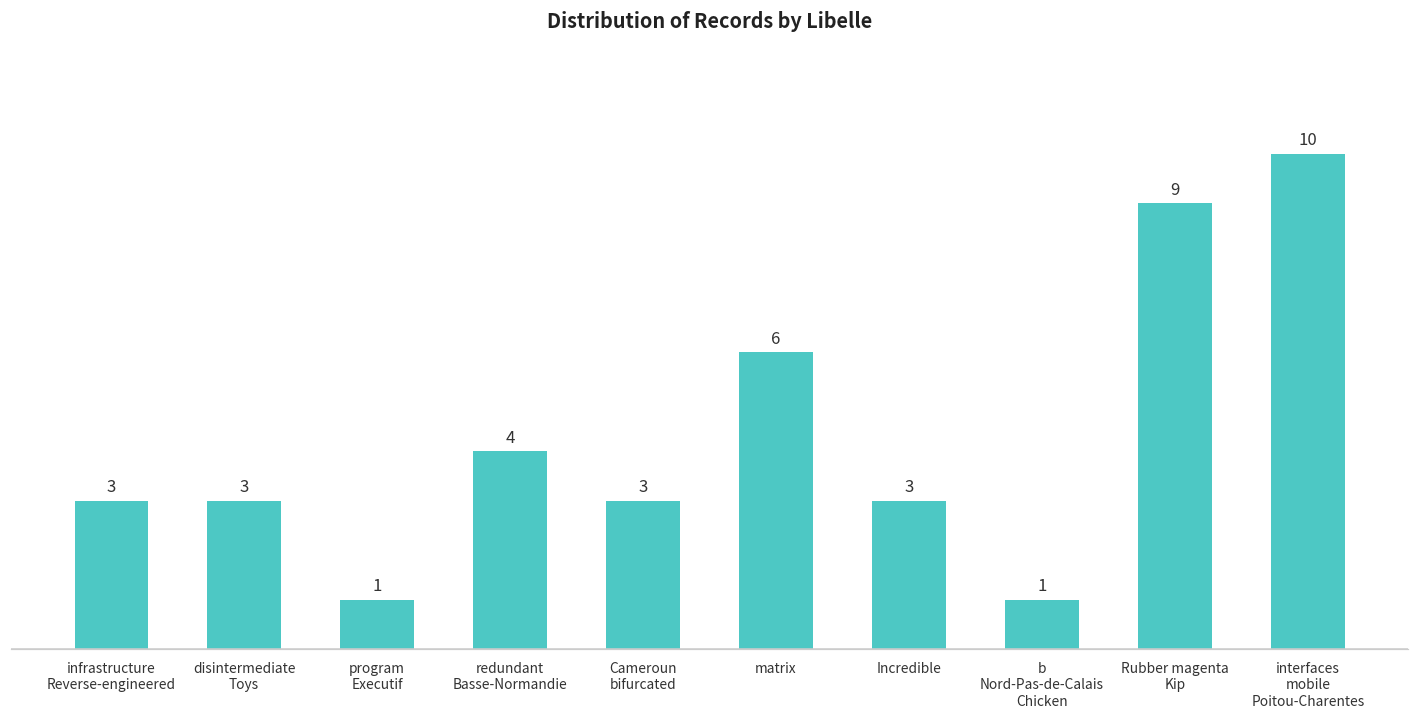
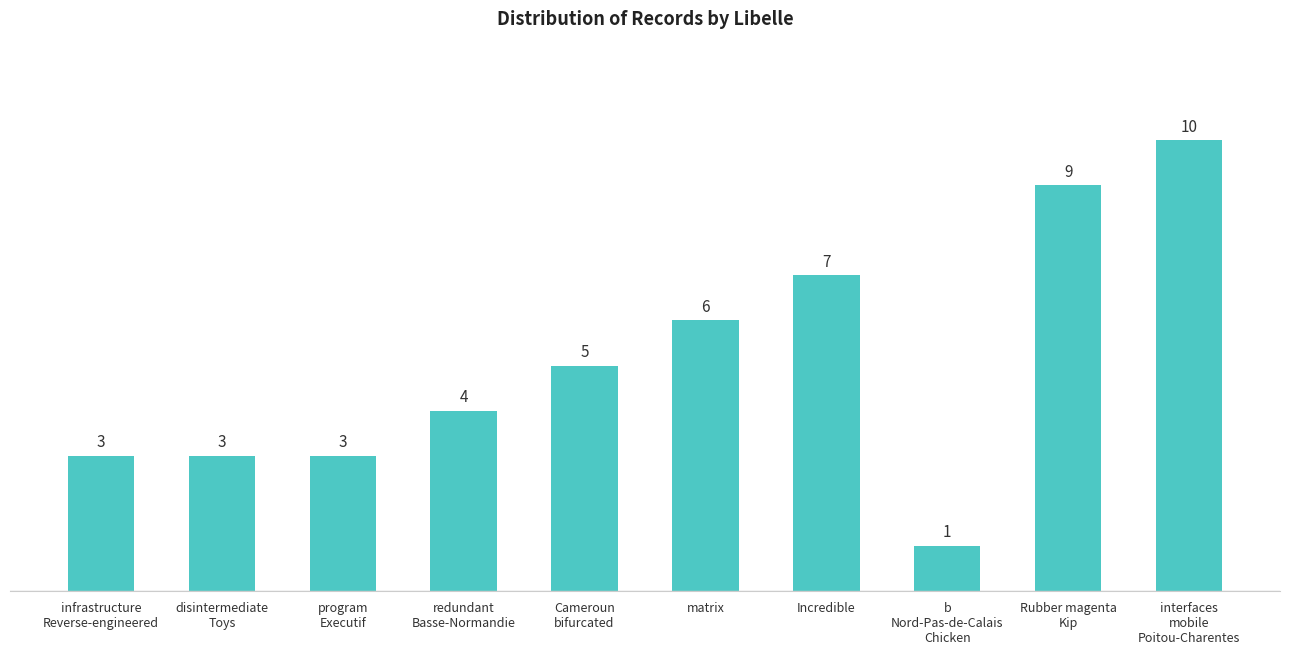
  {
    "infrastructure Reverse-engineered": 3,
    "disintermediate Toys": 3,
-   "program Executif": 1,
+   "program Executif": 3,
    "redundant Basse-Normandie": 4,
-   "Cameroun bifurcated": 3,
+   "Cameroun bifurcated": 5,
    "matrix": 6,
-   "Incredible": 3,
+   "Incredible": 7,
    "b Nord-Pas-de-Calais Chicken": 1,
    "Rubber magenta Kip": 9,
    "interfaces mobile Poitou-Charentes": 10
  }
